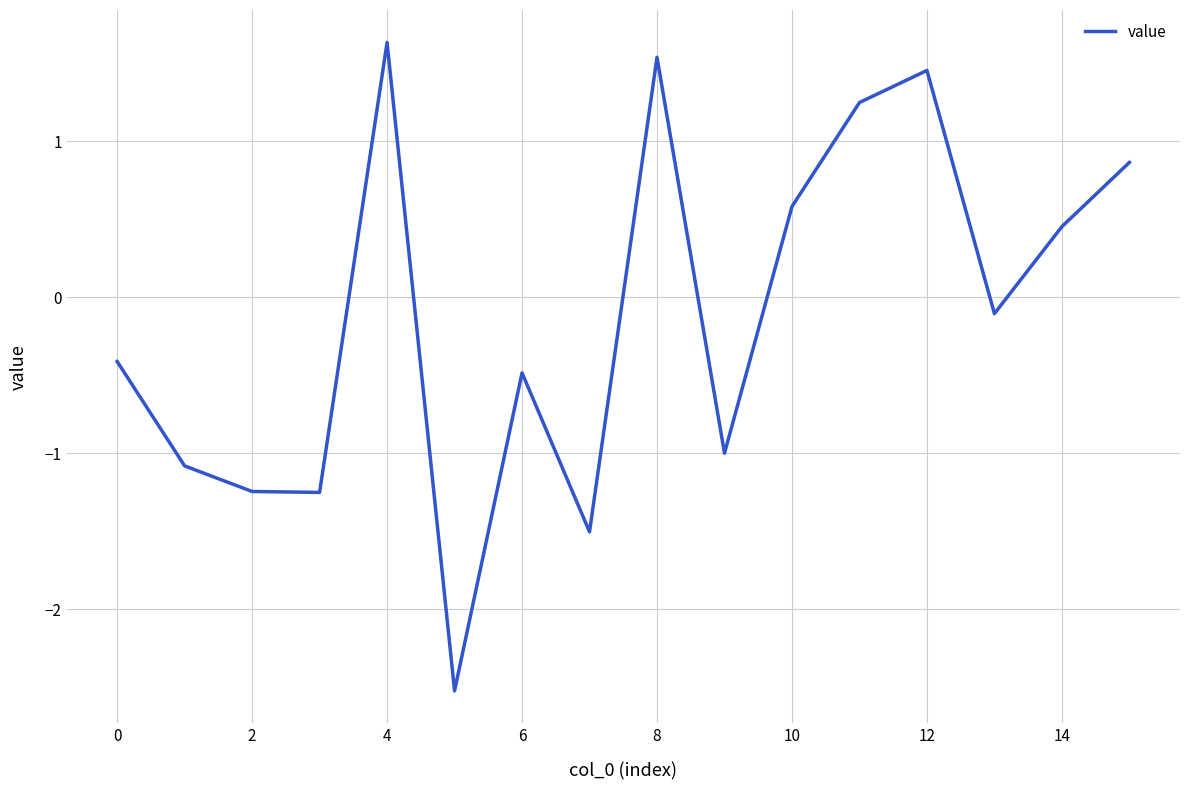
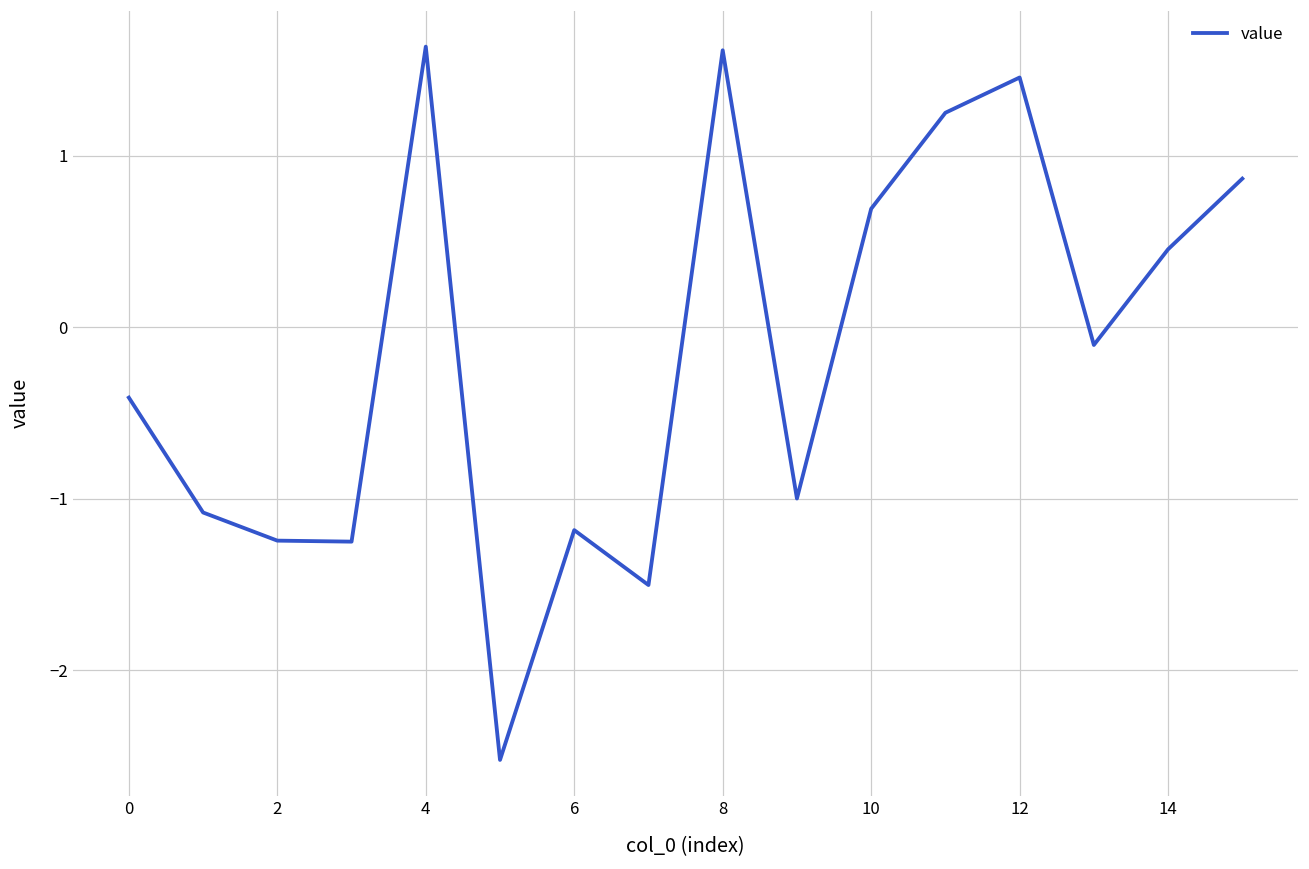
  {
    "0": -0.41,
    "2": -1.25,
    "4": 1.64,
-   "6": -0.48,
-   "8": 1.54,
-   "10": 0.58,
+   "6": -1.18,
+   "8": 1.61,
+   "10": 0.69,
    "12": 1.46,
    "14": 0.45
  }
